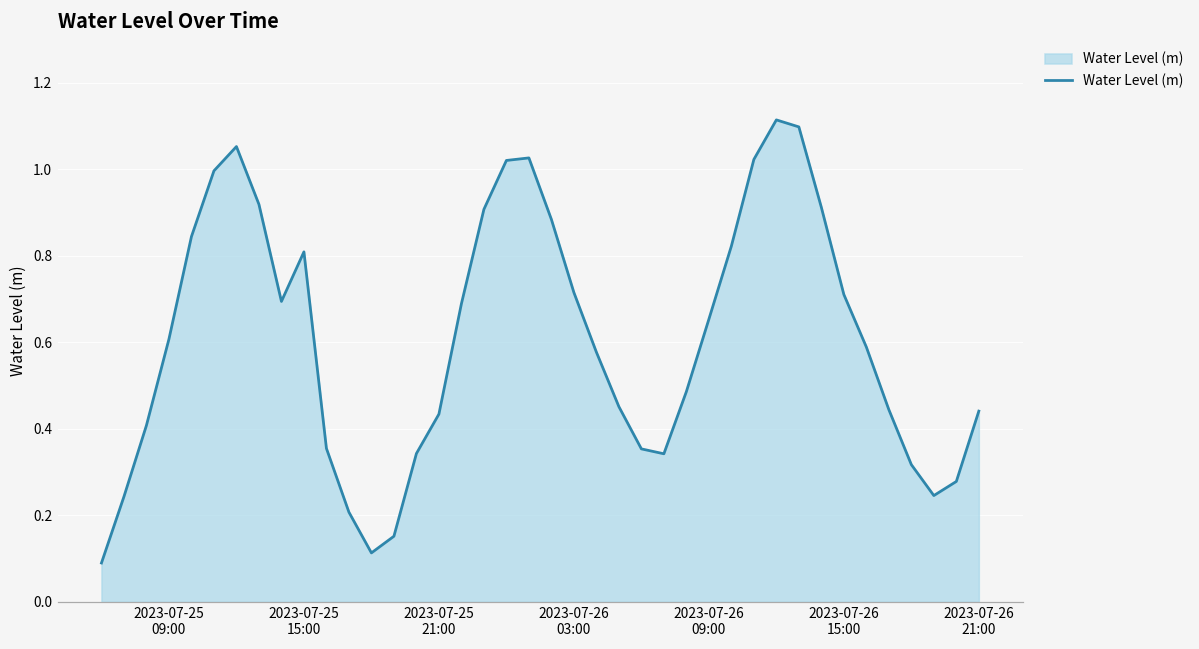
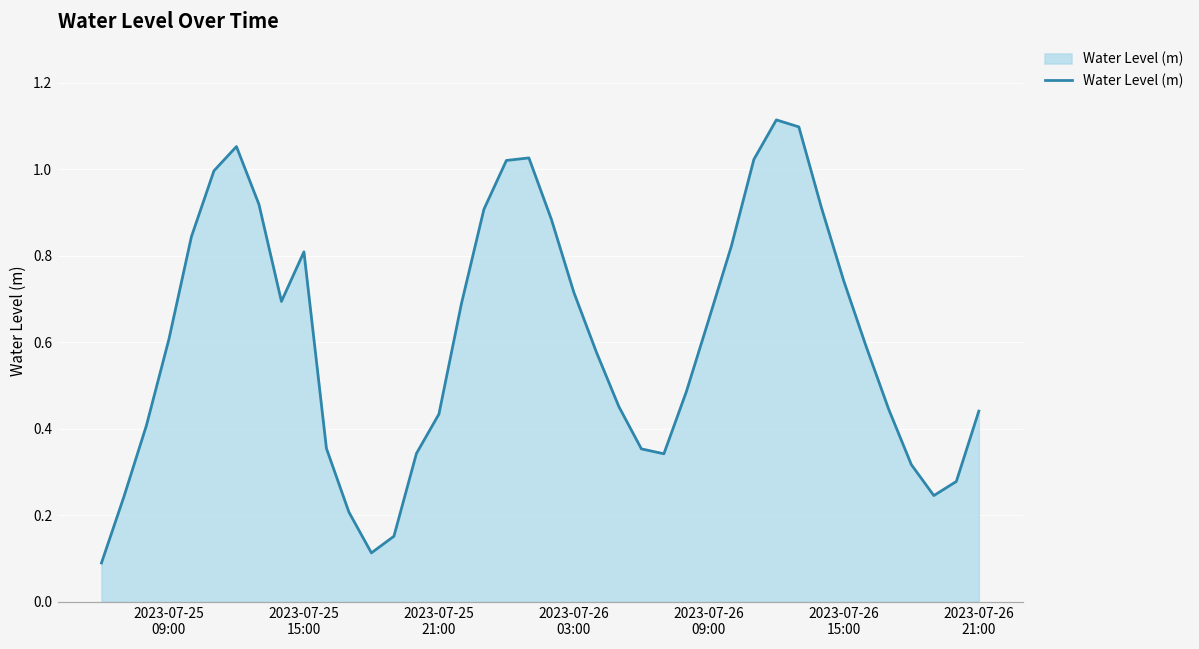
  {
    "2023-07-25 09:00": 0.61,
    "2023-07-25 15:00": 0.81,
    "2023-07-25 21:00": 0.43,
    "2023-07-26 03:00": 0.72,
    "2023-07-26 09:00": 0.65,
-   "2023-07-26 15:00": 0.71,
+   "2023-07-26 15:00": 0.74,
    "2023-07-26 21:00": 0.44
  }
